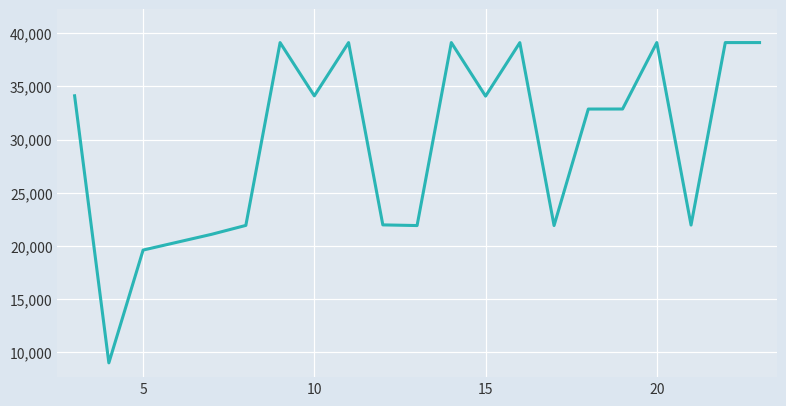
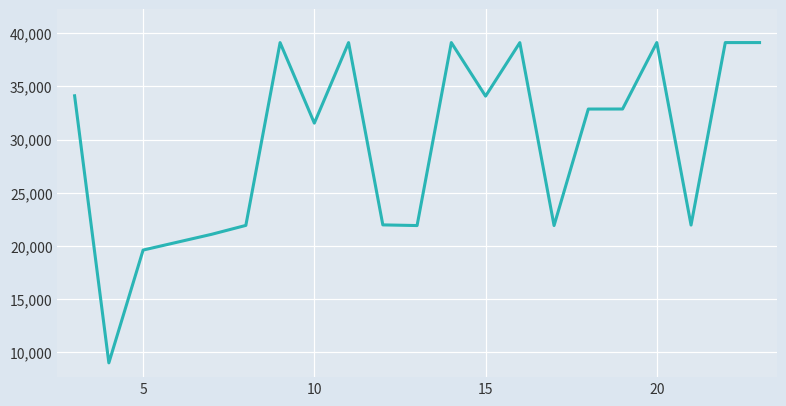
  {
    "5": "19,600",
-   "10": "34,100",
+   "10": "31,500",
    "15": "34,100",
    "20": "39,100"
  }
